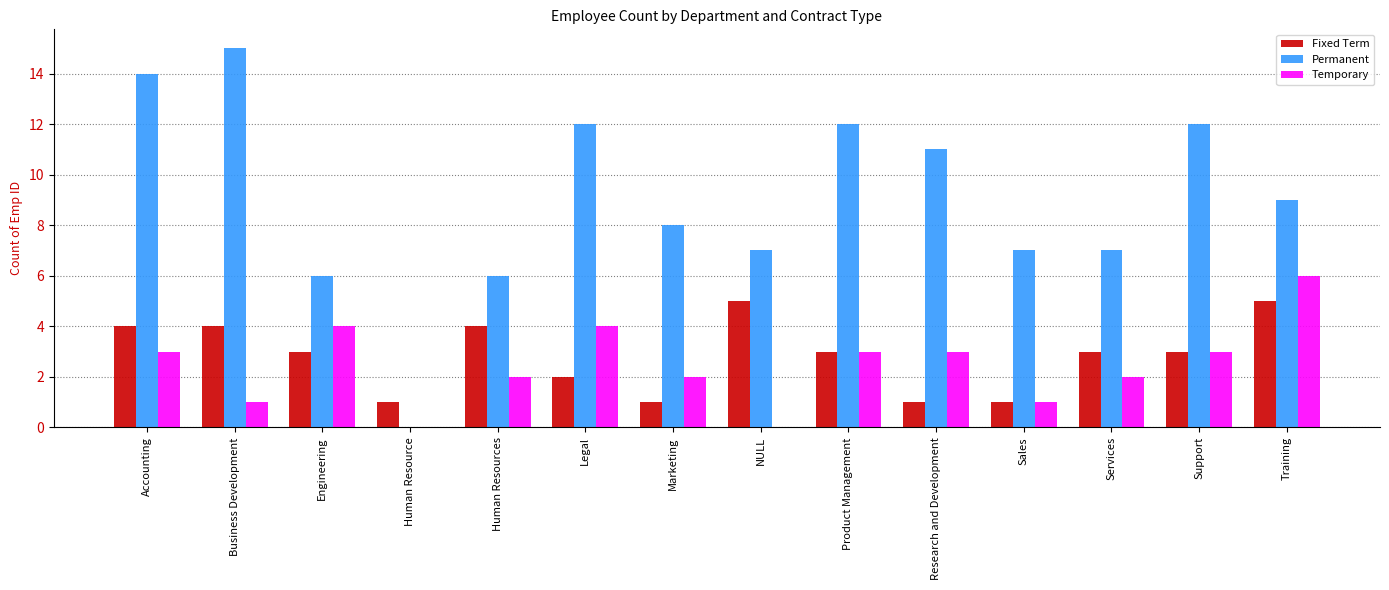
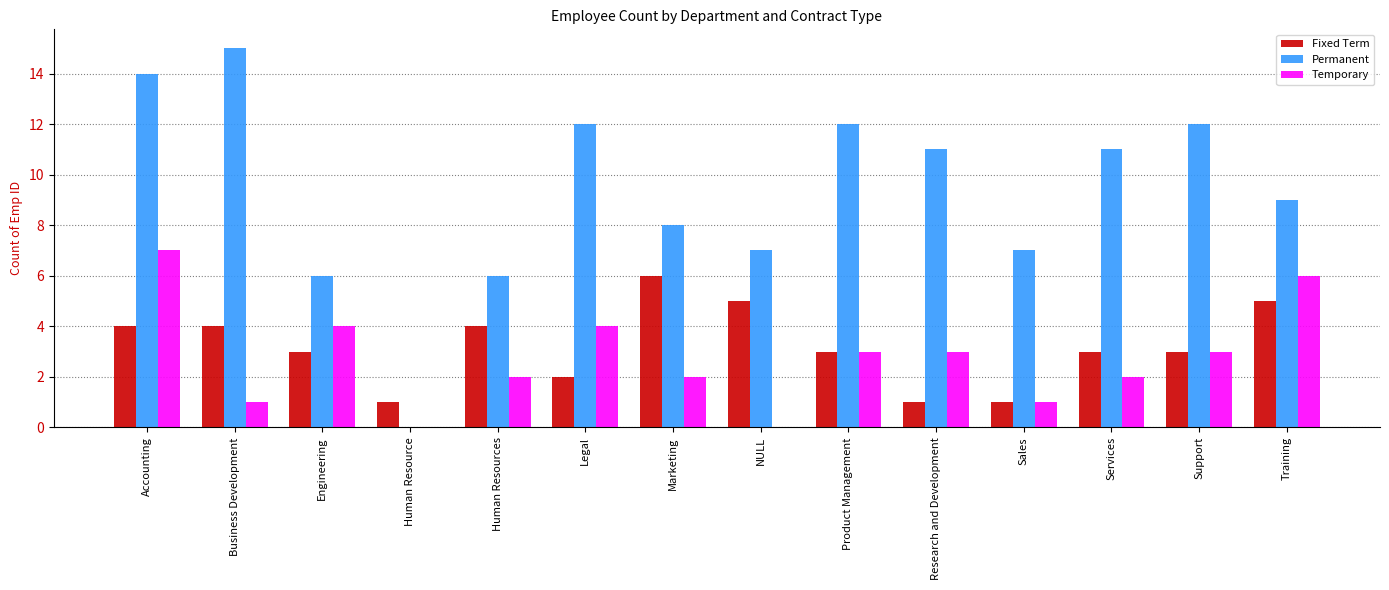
  {
    "Fixed Term": {
      "Accounting": 4,
      "Business Development": 4,
      "Engineering": 3,
      "Human Resource": 1,
      "Human Resources": 4,
      "Legal": 2,
-     "Marketing": 1,
+     "Marketing": 6,
      "NULL": 5,
      "Product Management": 3,
      "Research and Development": 1,
      "Sales": 1,
      "Services": 3,
      "Support": 3,
      "Training": 5
    },
    "Permanent": {
      "Accounting": 14,
      "Business Development": 15,
      "Engineering": 6,
      "Human Resource": 0,
      "Human Resources": 6,
      "Legal": 12,
      "Marketing": 8,
      "NULL": 7,
      "Product Management": 12,
      "Research and Development": 11,
      "Sales": 7,
-     "Services": 7,
+     "Services": 11,
      "Support": 12,
      "Training": 9
    },
    "Temporary": {
-     "Accounting": 3,
+     "Accounting": 7,
      "Business Development": 1,
      "Engineering": 4,
      "Human Resource": 0,
      "Human Resources": 2,
      "Legal": 4,
      "Marketing": 2,
      "NULL": 0,
      "Product Management": 3,
      "Research and Development": 3,
      "Sales": 1,
      "Services": 2,
      "Support": 3,
      "Training": 6
    }
  }
